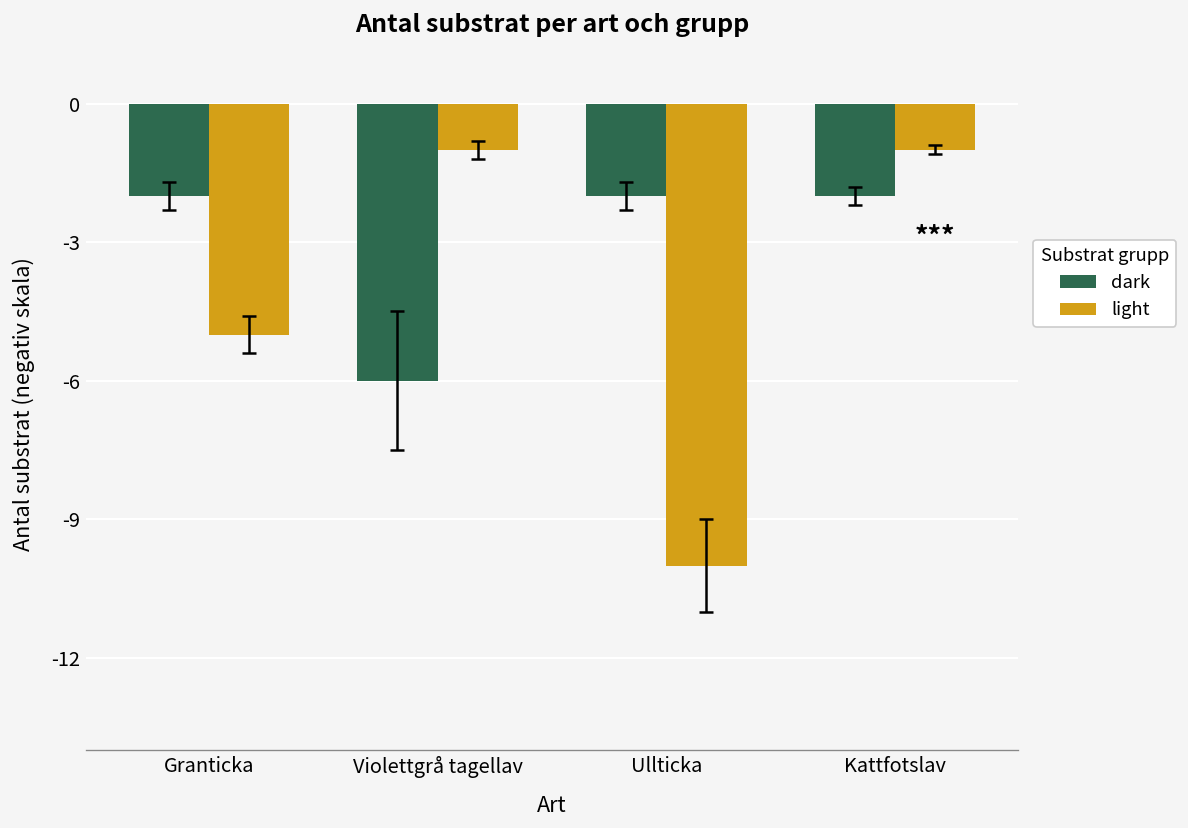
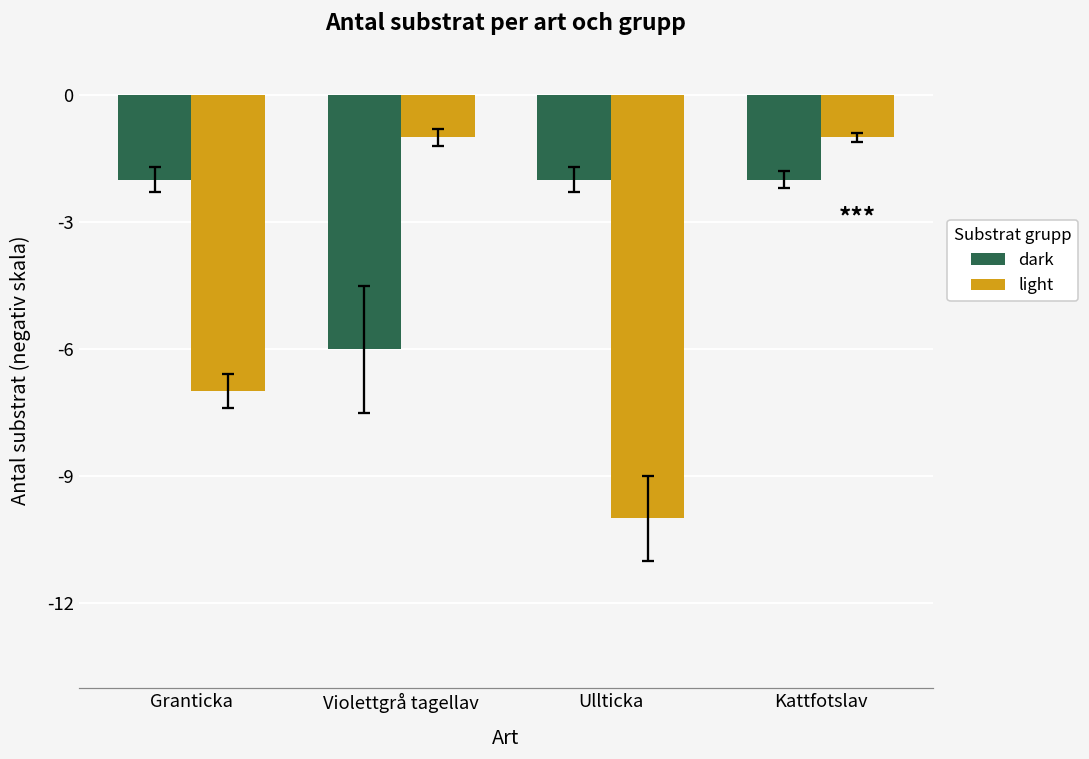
  {
    "dark": {
      "Granticka": -2.0,
      "Violettgrå tagellav": -6.0,
      "Ullticka": -2.0,
      "Kattfotslav": -2.0
    },
    "light": {
-     "Granticka": -5.0,
+     "Granticka": -7.0,
      "Violettgrå tagellav": -1.0,
      "Ullticka": -10.0,
      "Kattfotslav": -1.0
    }
  }
